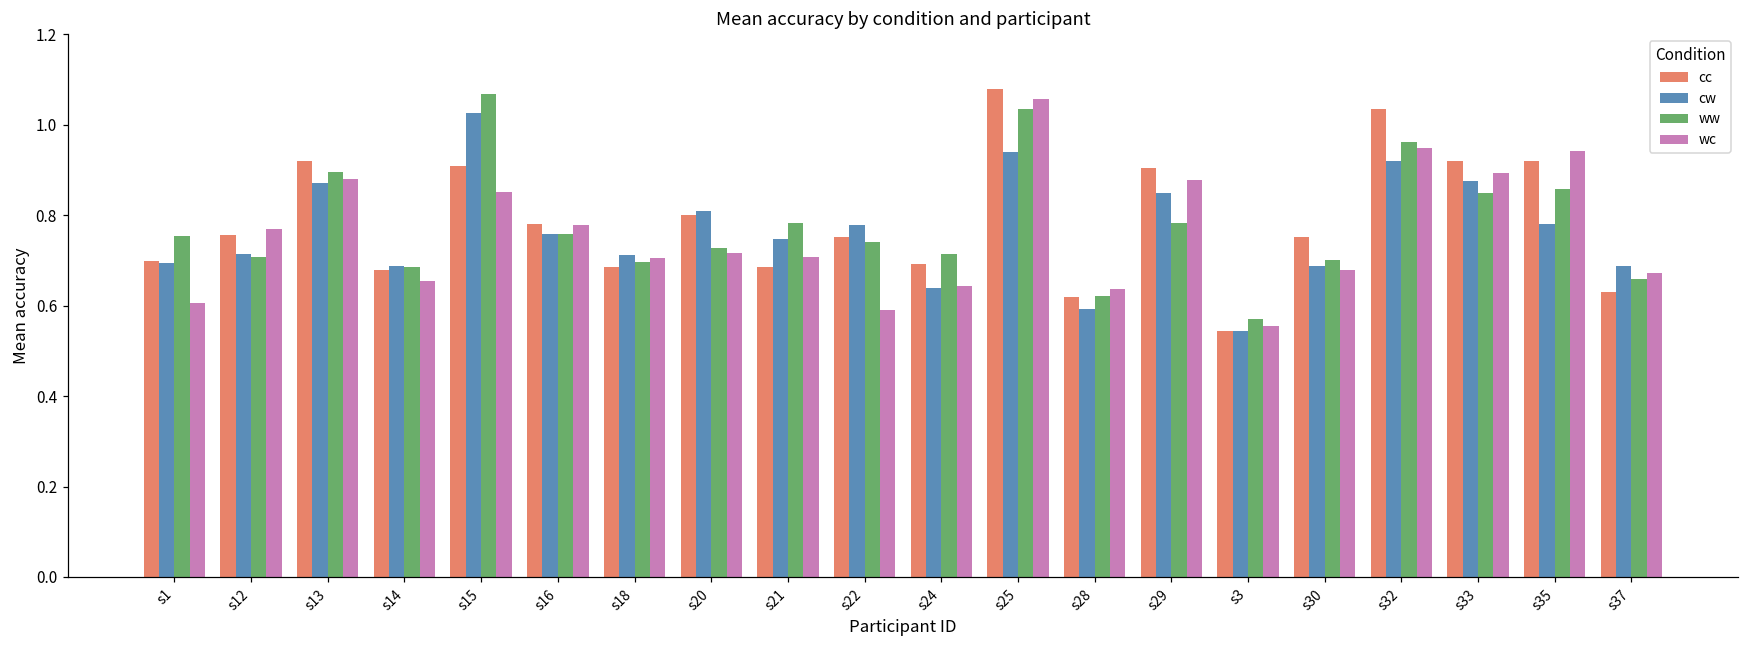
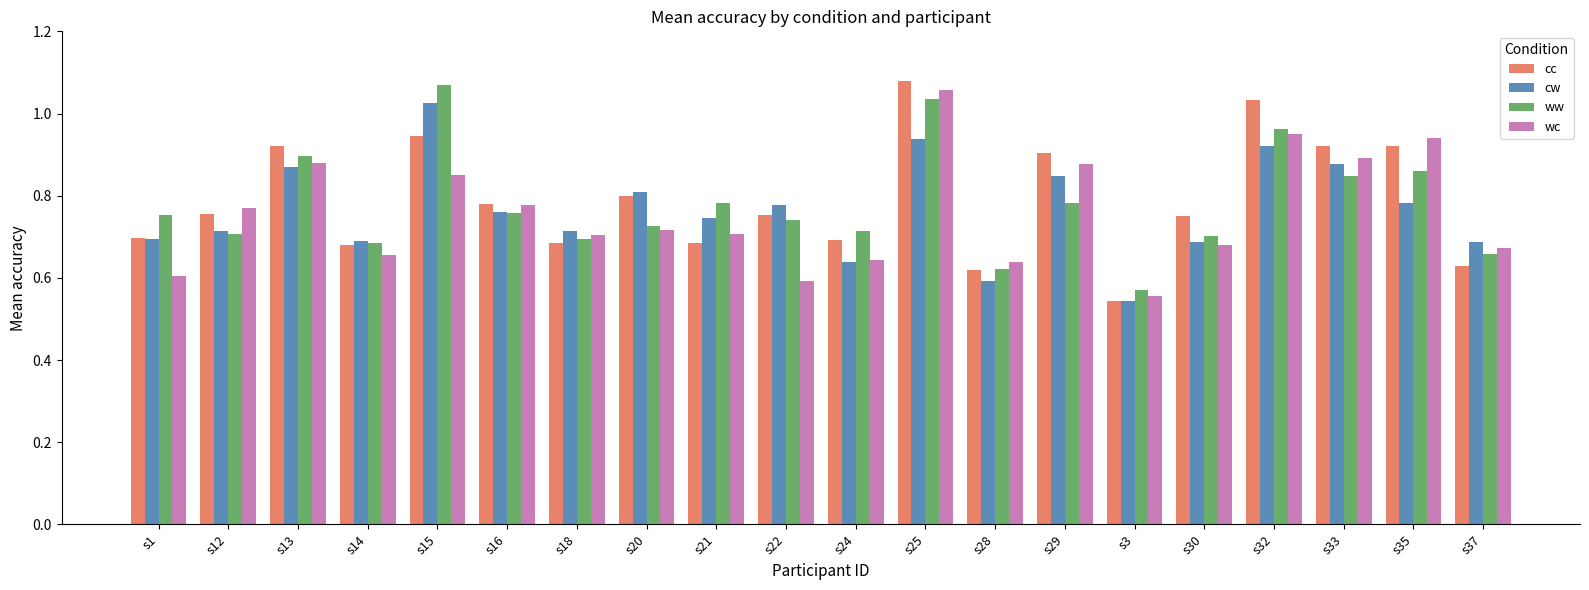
  {
    "cc": {
      "s1": 0.70,
      "s12": 0.76,
      "s13": 0.92,
      "s14": 0.68,
-     "s15": 0.91,
+     "s15": 0.94,
      "s16": 0.78,
      "s18": 0.69,
      "s20": 0.80,
      "s21": 0.68,
      "s22": 0.75,
      "s24": 0.69,
      "s25": 1.08,
      "s28": 0.62,
      "s29": 0.90,
      "s3": 0.54,
      "s30": 0.75,
      "s32": 1.03,
      "s33": 0.92,
      "s35": 0.92,
      "s37": 0.63
    },
    "cw": {
      "s1": 0.70,
      "s12": 0.72,
      "s13": 0.87,
      "s14": 0.69,
      "s15": 1.03,
      "s16": 0.76,
      "s18": 0.71,
      "s20": 0.81,
      "s21": 0.75,
      "s22": 0.78,
      "s24": 0.64,
      "s25": 0.94,
      "s28": 0.59,
      "s29": 0.85,
      "s3": 0.54,
      "s30": 0.69,
      "s32": 0.92,
      "s33": 0.88,
      "s35": 0.78,
      "s37": 0.69
    },
    "ww": {
      "s1": 0.75,
      "s12": 0.71,
      "s13": 0.90,
      "s14": 0.69,
      "s15": 1.07,
      "s16": 0.76,
      "s18": 0.70,
      "s20": 0.73,
      "s21": 0.78,
      "s22": 0.74,
      "s24": 0.71,
      "s25": 1.04,
      "s28": 0.62,
      "s29": 0.78,
      "s3": 0.57,
      "s30": 0.70,
      "s32": 0.96,
      "s33": 0.85,
      "s35": 0.86,
      "s37": 0.66
    },
    "wc": {
      "s1": 0.61,
      "s12": 0.77,
      "s13": 0.88,
      "s14": 0.65,
      "s15": 0.85,
      "s16": 0.78,
      "s18": 0.70,
      "s20": 0.72,
      "s21": 0.71,
      "s22": 0.59,
      "s24": 0.64,
      "s25": 1.06,
      "s28": 0.64,
      "s29": 0.88,
      "s3": 0.55,
      "s30": 0.68,
      "s32": 0.95,
      "s33": 0.89,
      "s35": 0.94,
      "s37": 0.67
    }
  }
